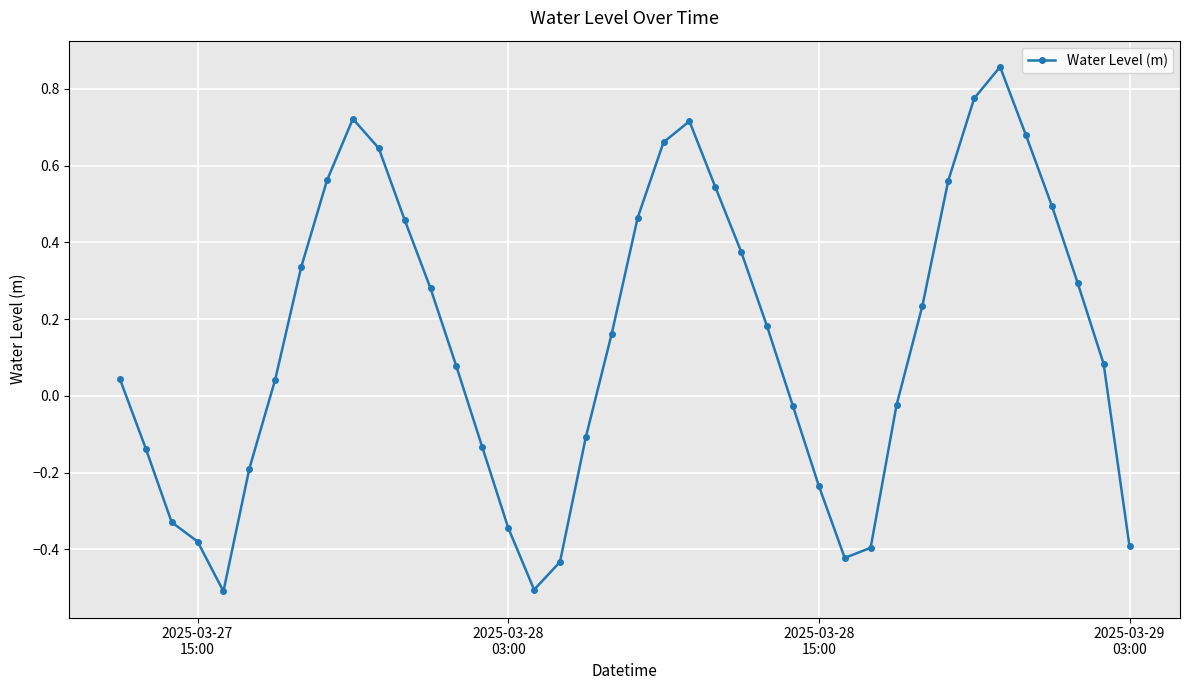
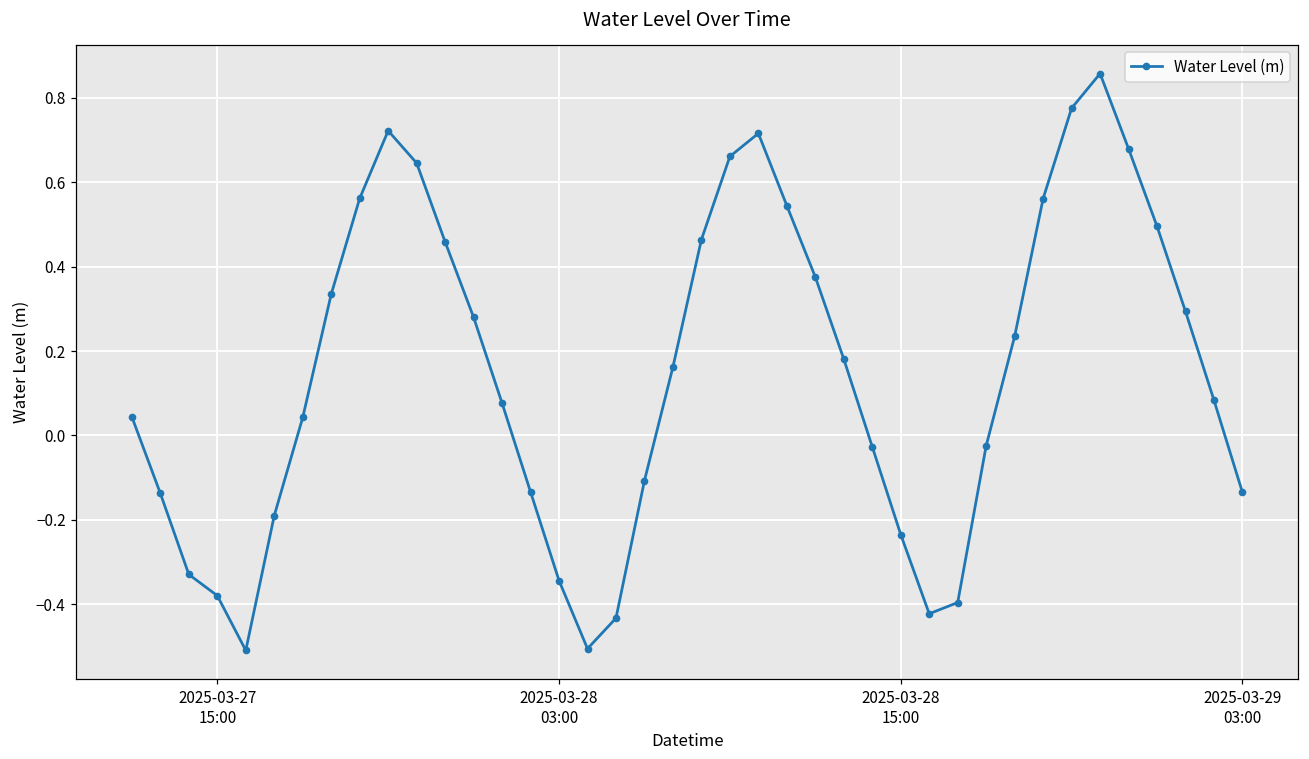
  {
    "2025-03-27 15:00": -0.38,
    "2025-03-28 03:00": -0.34,
    "2025-03-28 15:00": -0.23,
-   "2025-03-29 03:00": -0.39
+   "2025-03-29 03:00": -0.14
  }
